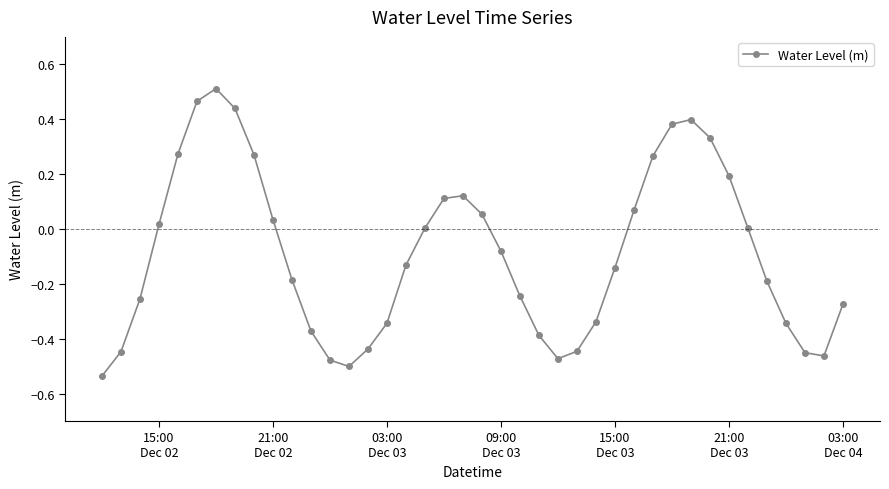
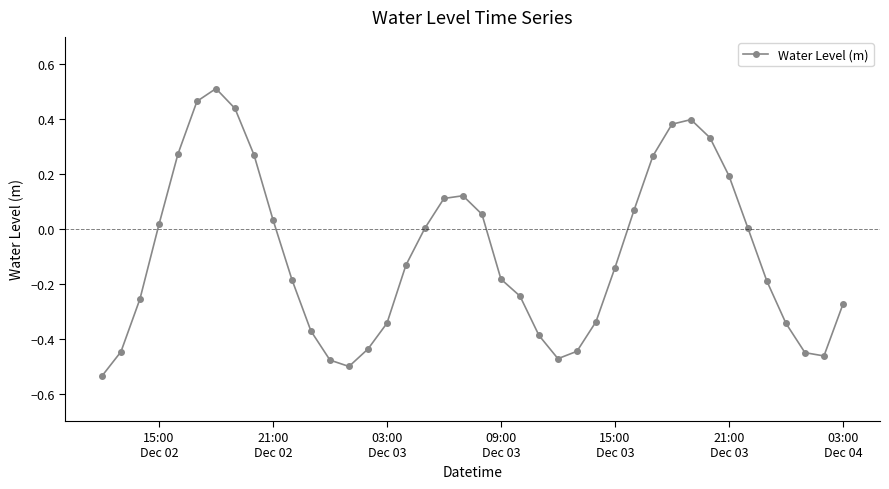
  {
    "15:00 Dec 02": 0.02,
    "21:00 Dec 02": 0.03,
    "03:00 Dec 03": -0.34,
-   "09:00 Dec 03": -0.08,
+   "09:00 Dec 03": -0.18,
    "15:00 Dec 03": -0.14,
    "21:00 Dec 03": 0.19,
    "03:00 Dec 04": -0.27
  }
